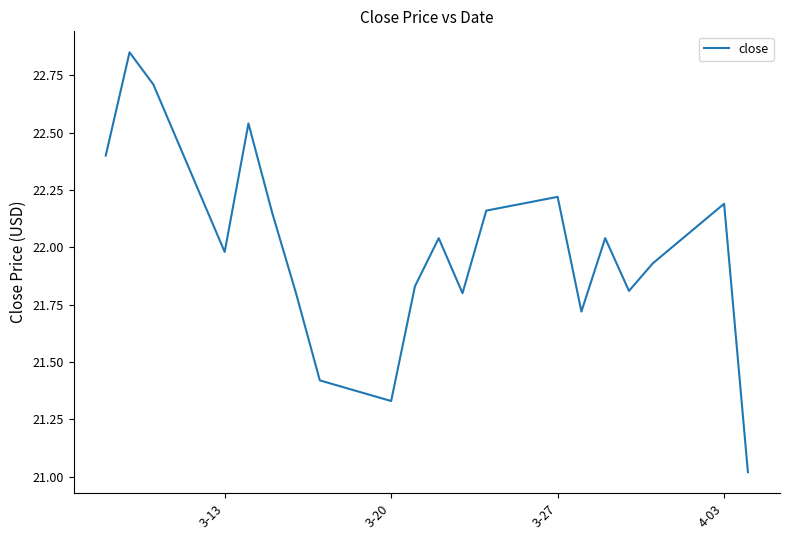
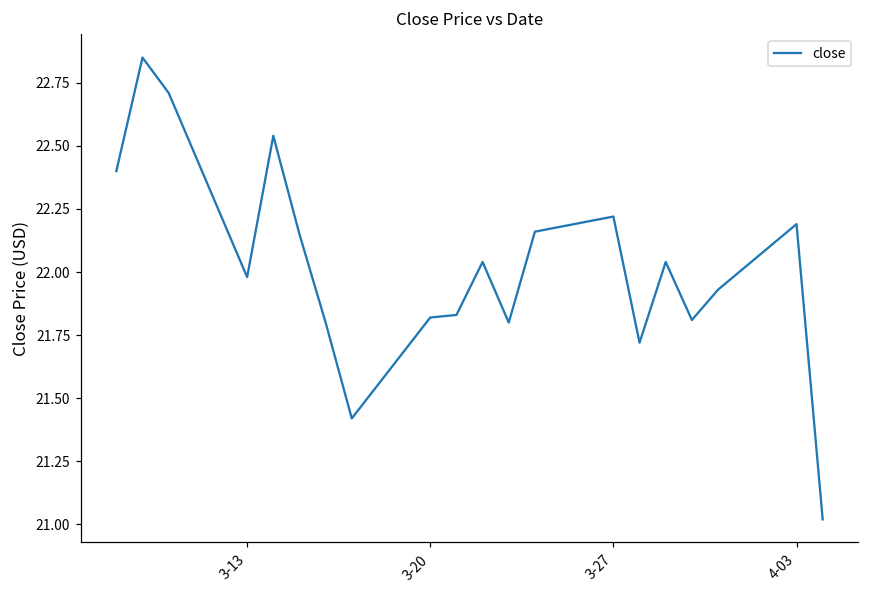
  {
    "3-13": 21.98,
-   "3-20": 21.33,
+   "3-20": 21.82,
    "3-27": 22.22,
    "4-03": 22.19
  }
